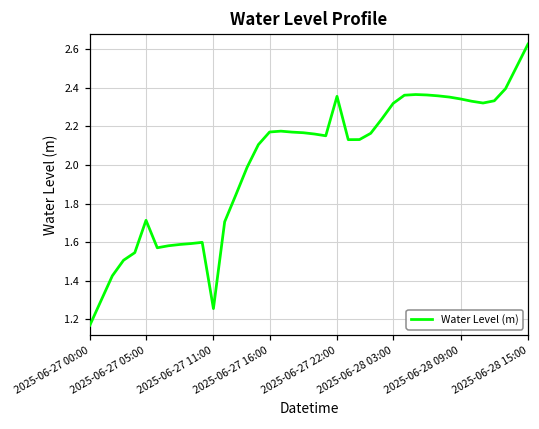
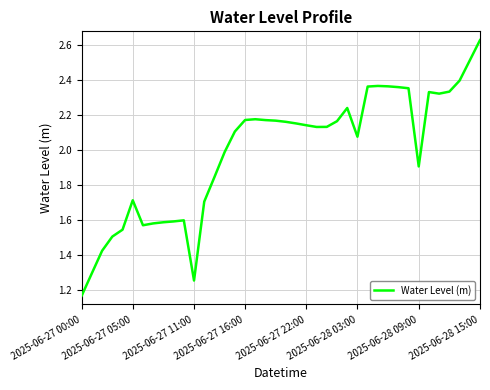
  {
    "2025-06-27 00:00": 1.17,
    "2025-06-27 05:00": 1.71,
    "2025-06-27 11:00": 1.26,
    "2025-06-27 16:00": 2.17,
-   "2025-06-27 22:00": 2.36,
-   "2025-06-28 03:00": 2.32,
-   "2025-06-28 09:00": 2.34,
+   "2025-06-27 22:00": 2.14,
+   "2025-06-28 03:00": 2.08,
+   "2025-06-28 09:00": 1.91,
    "2025-06-28 15:00": 2.63
  }
